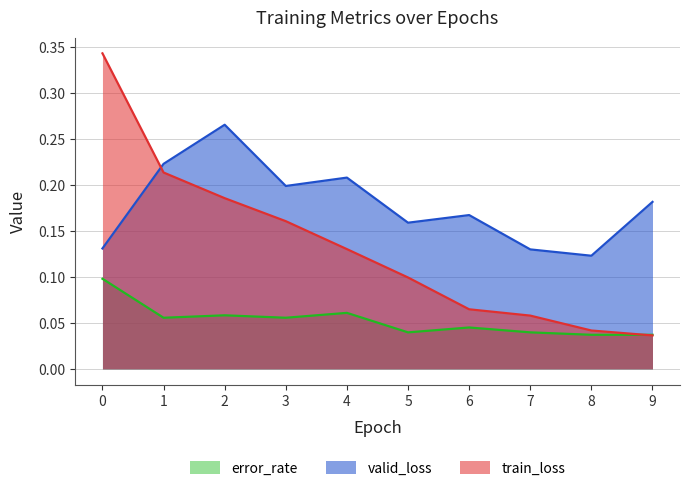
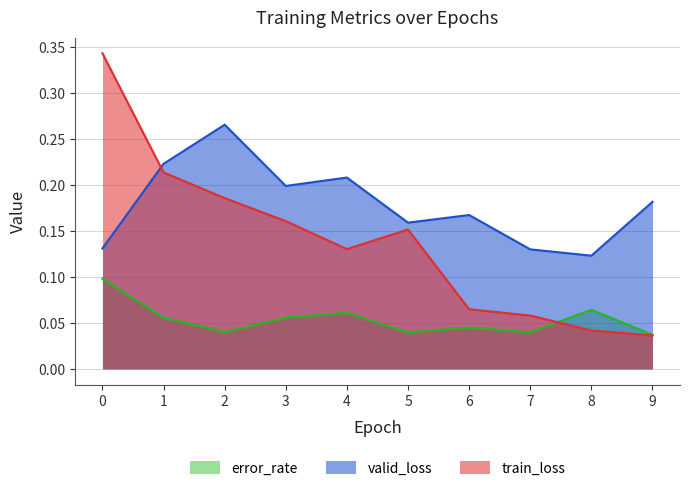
  {
    "error_rate": {
      "0": 0.10,
      "1": 0.06,
-     "2": 0.06,
+     "2": 0.04,
      "3": 0.06,
      "4": 0.06,
      "5": 0.04,
      "6": 0.05,
      "7": 0.04,
-     "8": 0.04
+     "8": 0.06
    },
    "valid_loss": {
      "0": 0.13,
      "1": 0.22,
      "2": 0.27,
      "3": 0.20,
      "4": 0.21,
      "5": 0.16,
      "6": 0.17,
      "7": 0.13,
      "8": 0.12,
      "9": 0.18
    },
    "train_loss": {
      "0": 0.34,
      "1": 0.21,
      "2": 0.19,
      "3": 0.16,
      "4": 0.13,
-     "5": 0.10,
+     "5": 0.15,
      "6": 0.06,
      "7": 0.06,
      "8": 0.04
    }
  }
